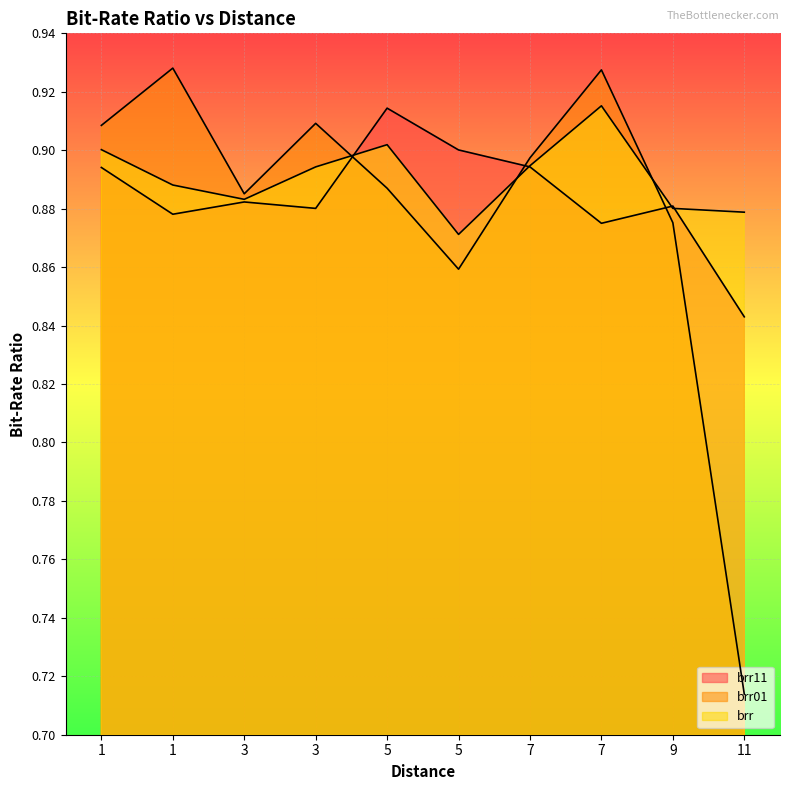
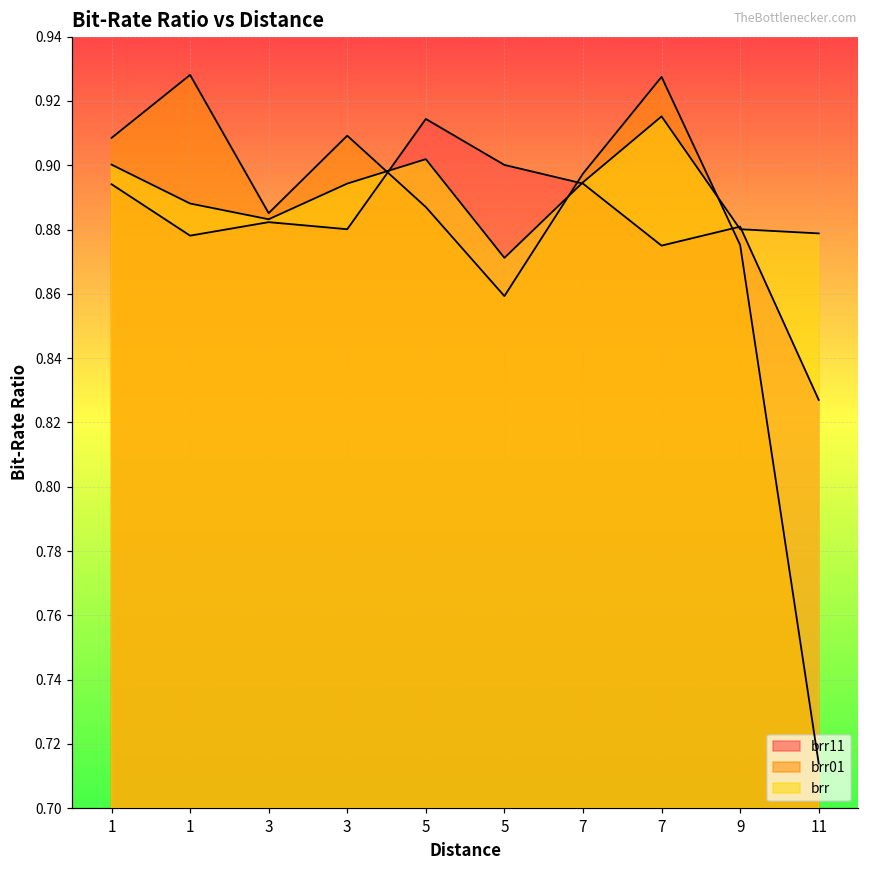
  {
    "brr11": {
-     "11": 0.843
+     "11": 0.827
    },
    "brr01": {
      "9": 0.875
    },
    "brr": {
      "11": 0.879
    }
  }
